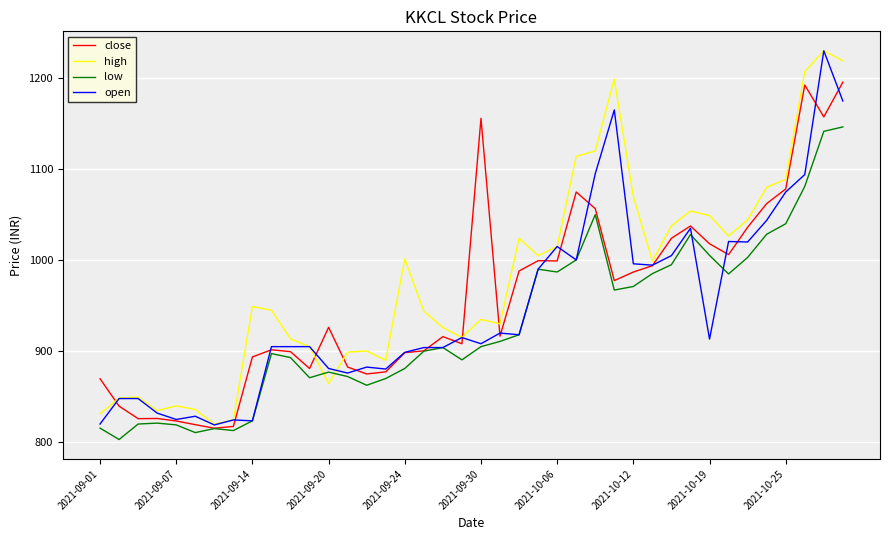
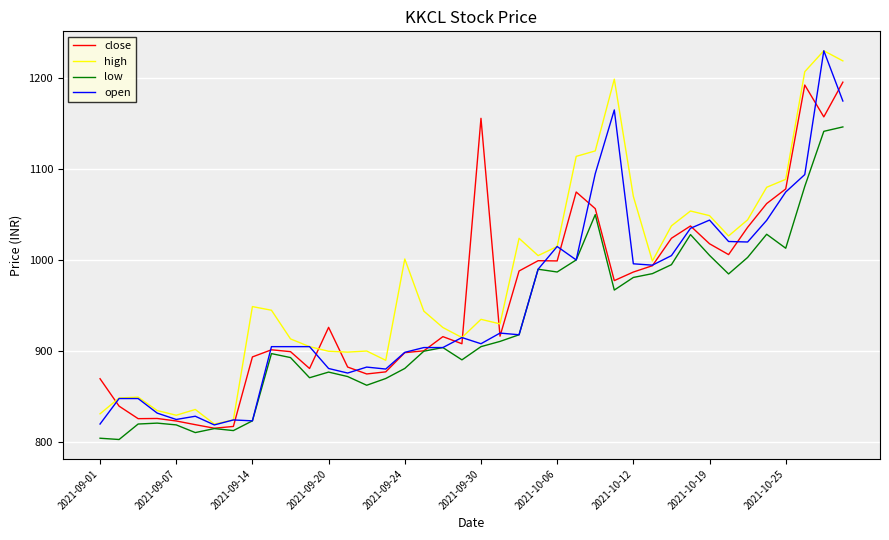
  {
    "close": {
      "2021-09-01": 870,
      "2021-09-14": 890,
      "2021-09-20": 930,
      "2021-09-30": 1160,
      "2021-10-06": 1000,
      "2021-10-12": 990,
      "2021-10-19": 1020,
      "2021-10-25": 1080
    },
    "high": {
      "2021-09-01": 830,
-     "2021-09-07": 840,
+     "2021-09-07": 830,
      "2021-09-14": 950,
-     "2021-09-20": 860,
+     "2021-09-20": 900,
      "2021-09-24": 1000,
      "2021-09-30": 940,
      "2021-10-12": 1070,
      "2021-10-19": 1050,
      "2021-10-25": 1090
    },
    "low": {
-     "2021-09-01": 820,
+     "2021-09-01": 800,
      "2021-09-07": 820,
      "2021-09-20": 880,
      "2021-09-24": 880,
      "2021-09-30": 910,
      "2021-10-06": 990,
-     "2021-10-12": 970,
+     "2021-10-12": 980,
      "2021-10-19": 1010,
-     "2021-10-25": 1040
+     "2021-10-25": 1010
    },
    "open": {
      "2021-09-01": 820,
      "2021-09-20": 880,
      "2021-09-30": 910,
      "2021-10-12": 1000,
-     "2021-10-19": 910,
+     "2021-10-19": 1040,
      "2021-10-25": 1070
    }
  }
